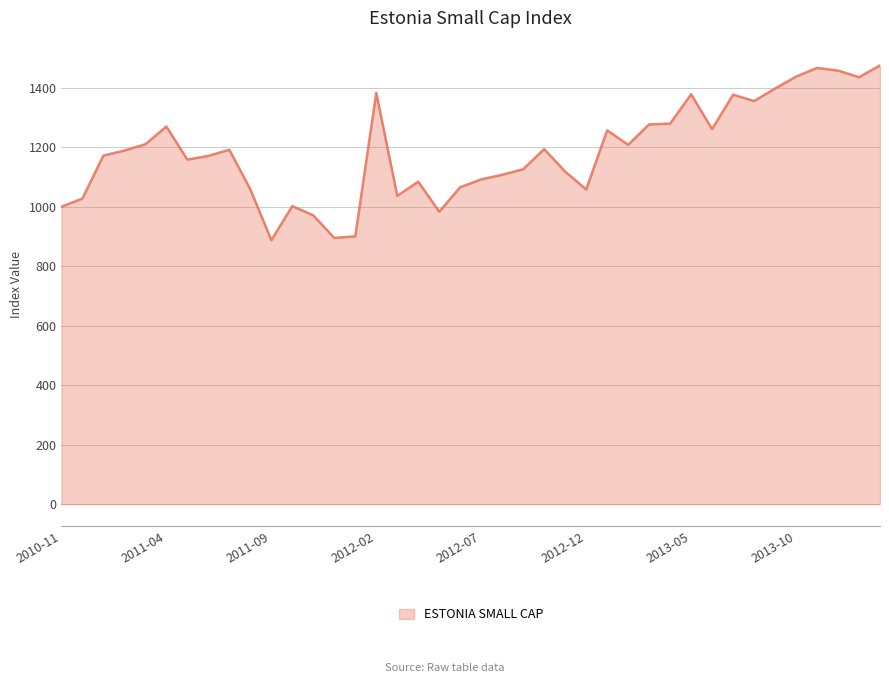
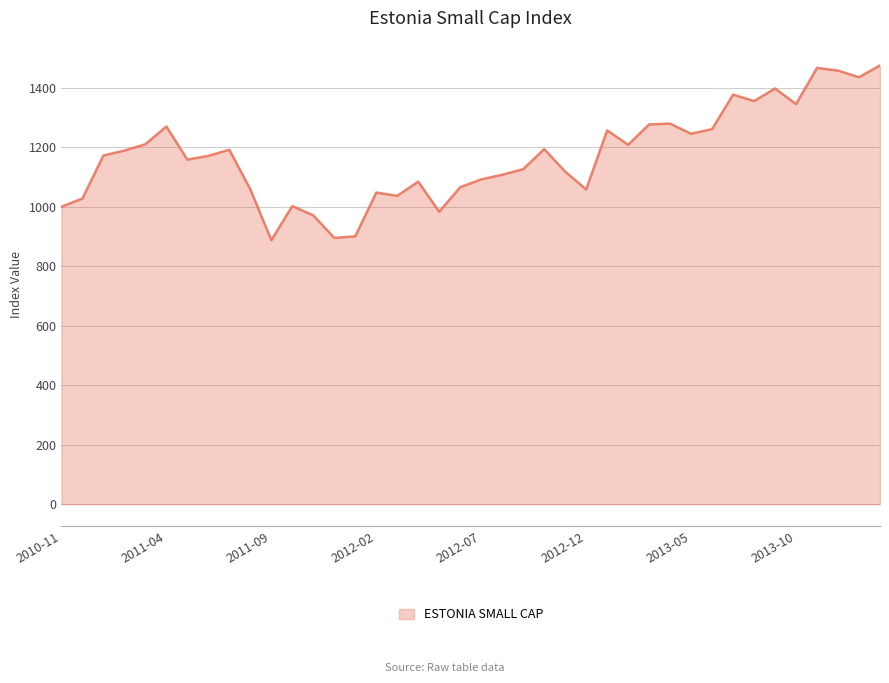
  {
    "2010-11": 1000,
    "2011-04": 1270,
    "2011-09": 890,
-   "2012-02": 1380,
+   "2012-02": 1050,
    "2012-07": 1090,
    "2012-12": 1060,
-   "2013-05": 1380,
-   "2013-10": 1440
+   "2013-05": 1250,
+   "2013-10": 1340
  }
